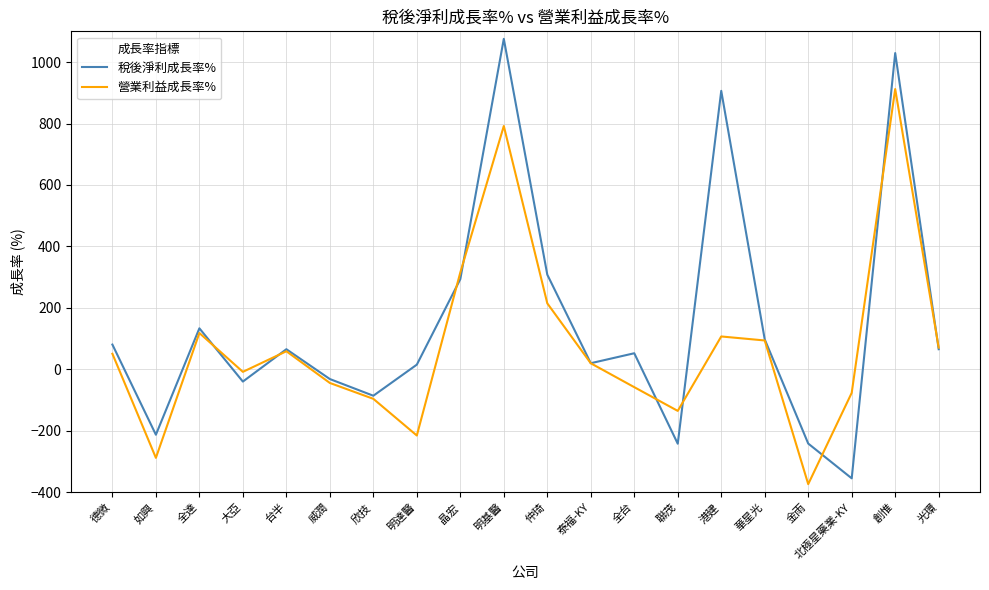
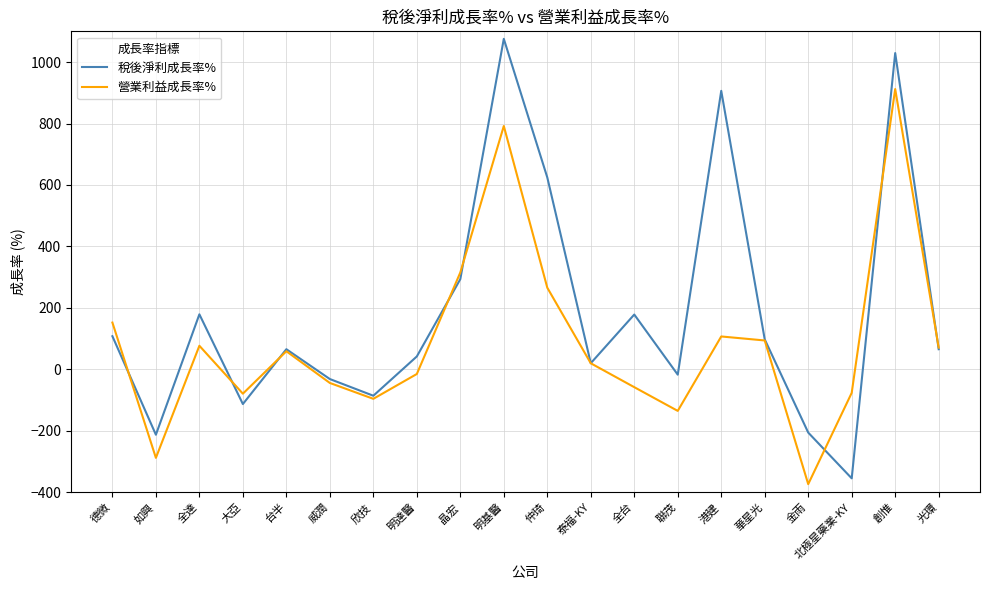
  {
    "稅後淨利成長率%": {
-     "德微": 80,
+     "德微": 110,
      "如興": -210,
-     "全達": 130,
-     "大亞": -40,
+     "全達": 180,
+     "大亞": -110,
      "威潤": -30,
      "欣技": -90,
-     "明達醫": 20,
+     "明達醫": 40,
      "晶宏": 290,
      "明基醫": 1080,
-     "仲琦": 310,
-     "全台": 50,
-     "聯茂": -240,
+     "仲琦": 620,
+     "全台": 180,
+     "聯茂": -20,
      "港建": 910,
-     "金雨": -240,
+     "金雨": -210,
      "北極星藥業-KY": -350,
      "創惟": 1030
    },
    "營業利益成長率%": {
-     "德微": 50,
+     "德微": 150,
      "如興": -290,
-     "全達": 120,
-     "大亞": -10,
+     "全達": 80,
+     "大亞": -80,
      "威潤": -40,
      "欣技": -100,
-     "明達醫": -220,
+     "明達醫": -20,
      "晶宏": 320,
      "明基醫": 790,
-     "仲琦": 210,
+     "仲琦": 270,
      "全台": -60,
      "聯茂": -140,
      "港建": 110,
      "金雨": -370,
      "北極星藥業-KY": -80,
      "創惟": 910
    }
  }
